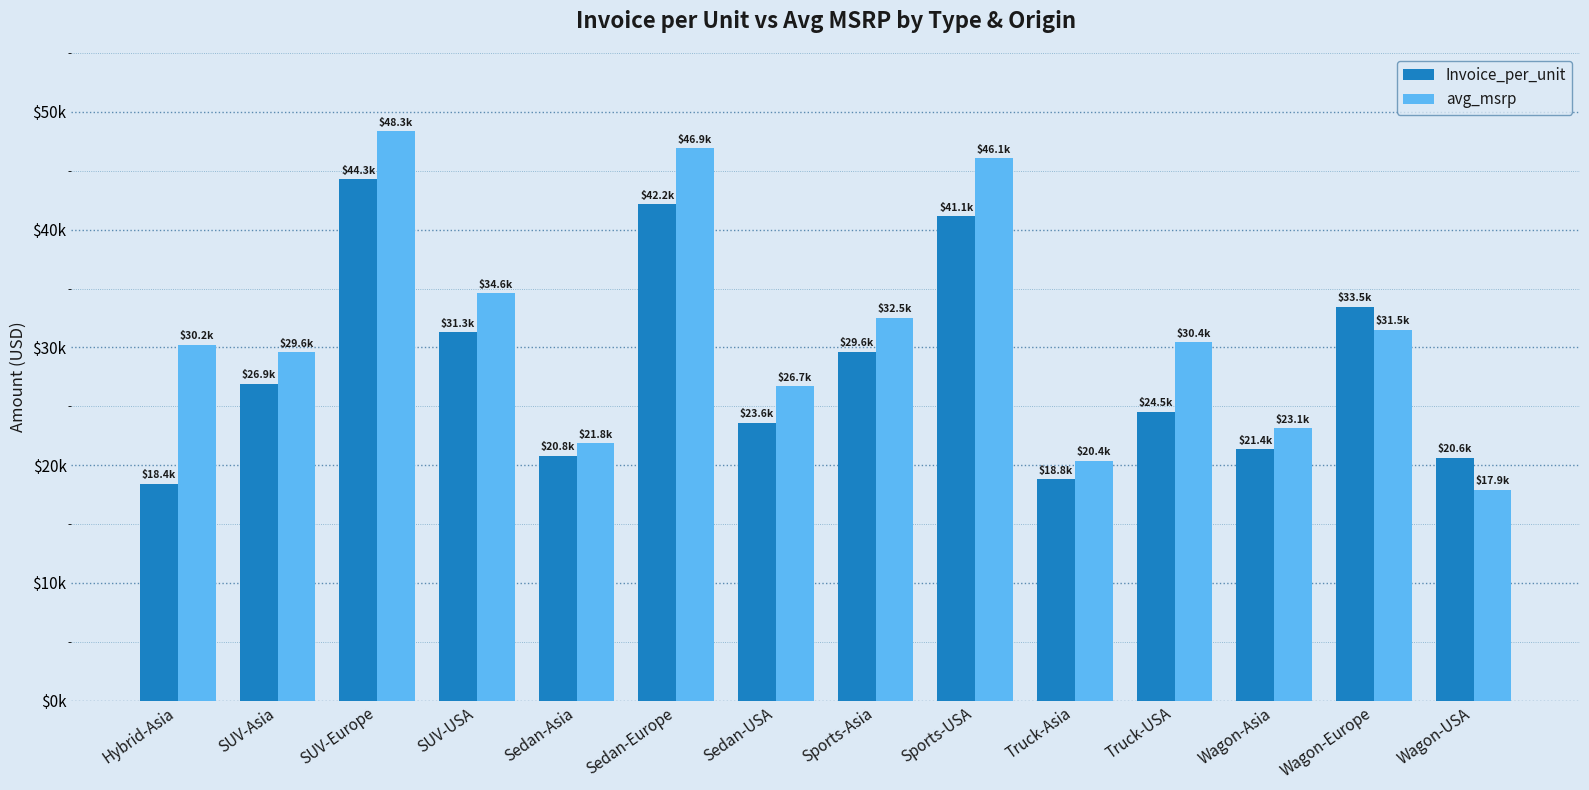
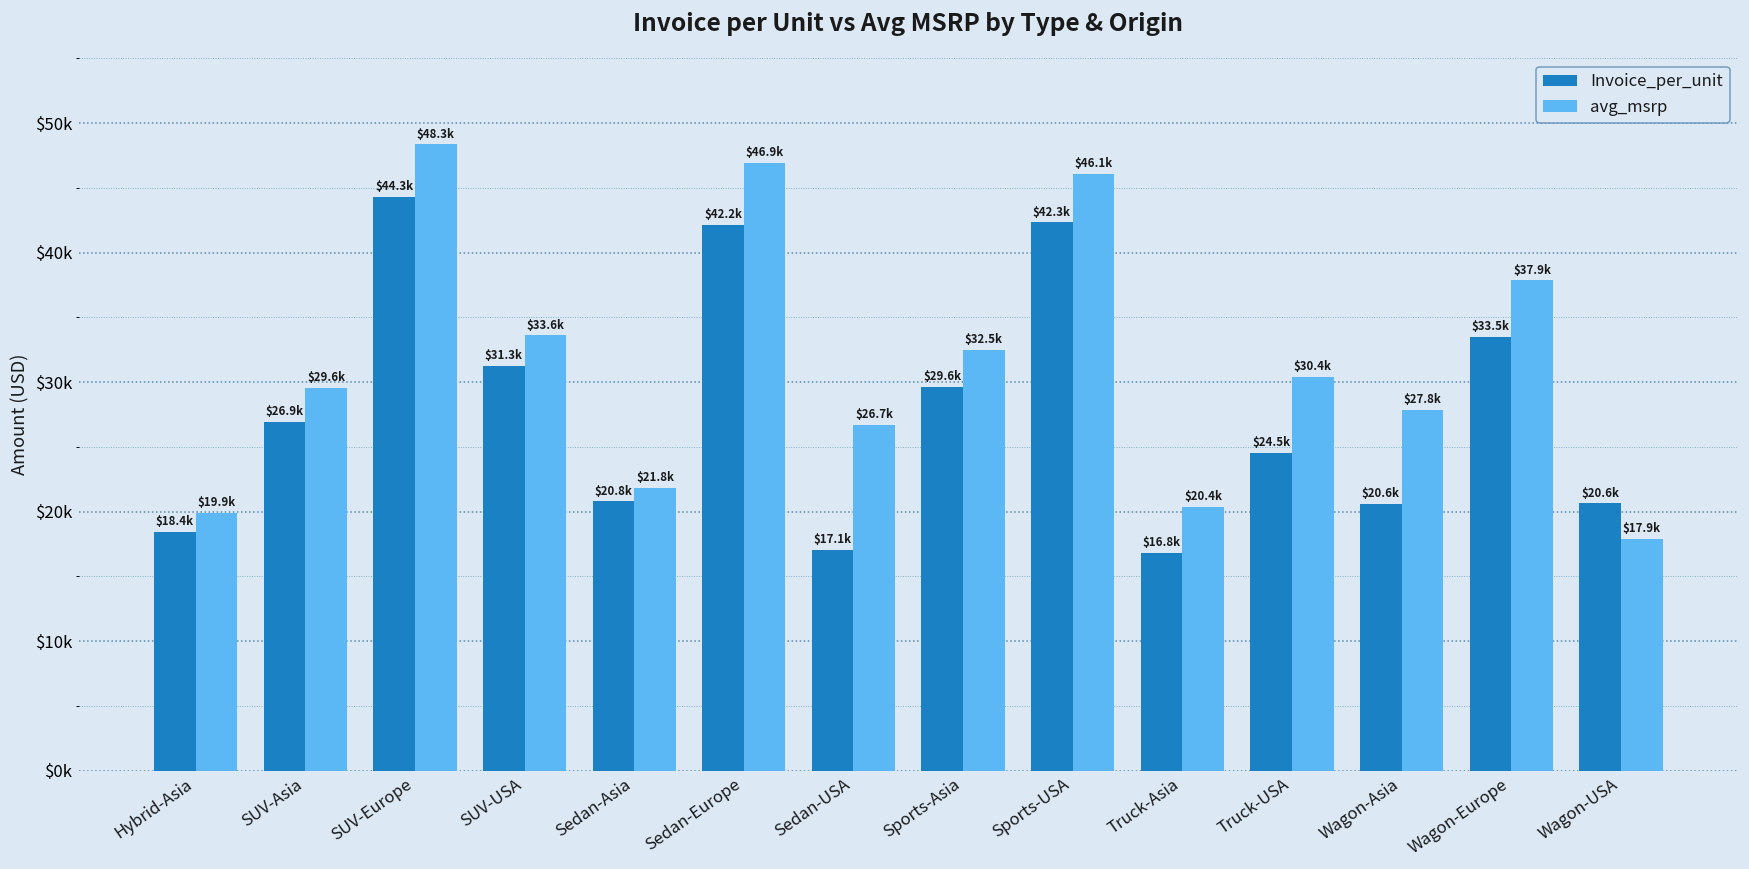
  {
    "Invoice_per_unit": {
      "Hybrid-Asia": "$18.4k",
      "SUV-Asia": "$26.9k",
      "SUV-Europe": "$44.3k",
      "SUV-USA": "$31.3k",
      "Sedan-Asia": "$20.8k",
      "Sedan-Europe": "$42.2k",
-     "Sedan-USA": "$23.6k",
+     "Sedan-USA": "$17.1k",
      "Sports-Asia": "$29.6k",
-     "Sports-USA": "$41.1k",
-     "Truck-Asia": "$18.8k",
+     "Sports-USA": "$42.3k",
+     "Truck-Asia": "$16.8k",
      "Truck-USA": "$24.5k",
-     "Wagon-Asia": "$21.4k",
+     "Wagon-Asia": "$20.6k",
      "Wagon-Europe": "$33.5k",
      "Wagon-USA": "$20.6k"
    },
    "avg_msrp": {
-     "Hybrid-Asia": "$30.2k",
+     "Hybrid-Asia": "$19.9k",
      "SUV-Asia": "$29.6k",
      "SUV-Europe": "$48.3k",
-     "SUV-USA": "$34.6k",
+     "SUV-USA": "$33.6k",
      "Sedan-Asia": "$21.8k",
      "Sedan-Europe": "$46.9k",
      "Sedan-USA": "$26.7k",
      "Sports-Asia": "$32.5k",
      "Sports-USA": "$46.1k",
      "Truck-Asia": "$20.4k",
      "Truck-USA": "$30.4k",
-     "Wagon-Asia": "$23.1k",
-     "Wagon-Europe": "$31.5k",
+     "Wagon-Asia": "$27.8k",
+     "Wagon-Europe": "$37.9k",
      "Wagon-USA": "$17.9k"
    }
  }
